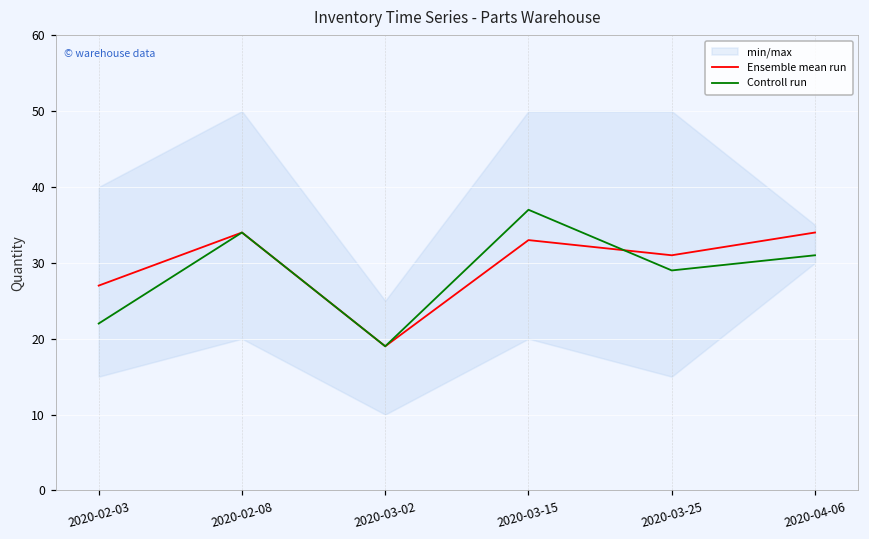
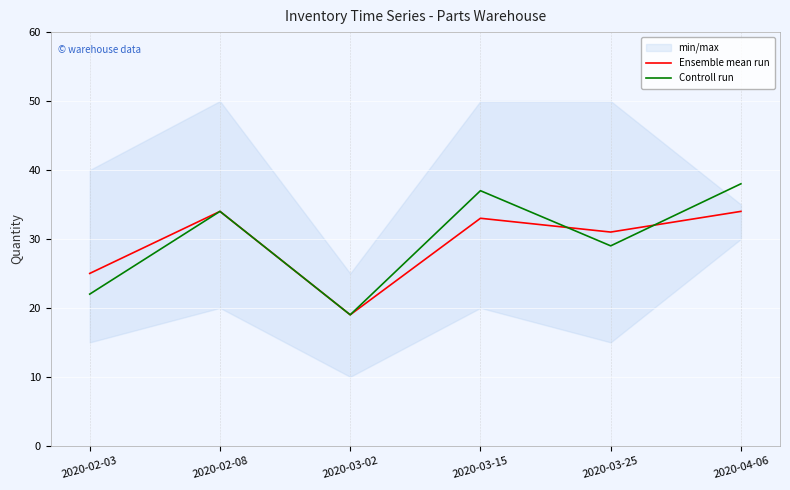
  {
    "Ensemble mean run": {
-     "2020-02-03": 27,
+     "2020-02-03": 25,
      "2020-03-15": 33,
      "2020-03-25": 31,
      "2020-04-06": 34
    },
    "Controll run": {
      "2020-02-03": 22,
      "2020-03-15": 37,
      "2020-03-25": 29,
-     "2020-04-06": 31
+     "2020-04-06": 38
    }
  }
